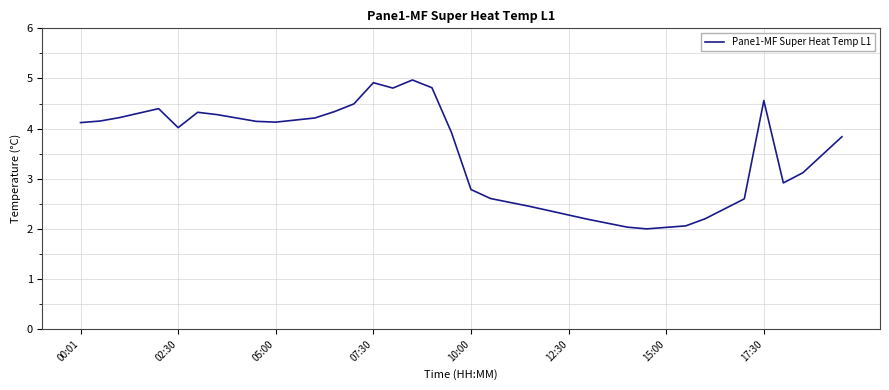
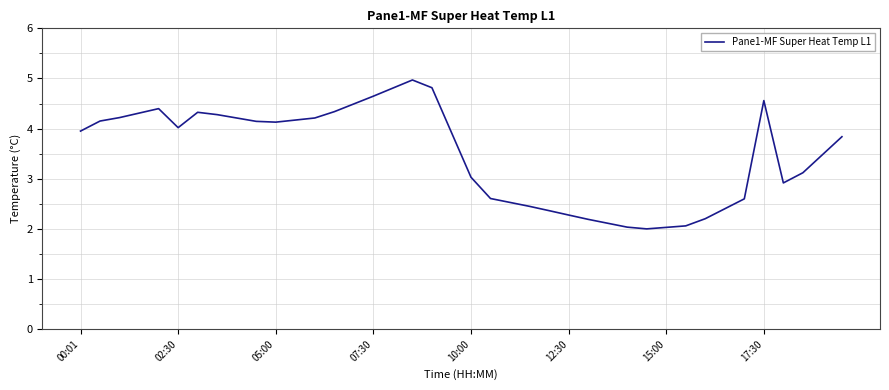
  {
-   "00:01": 4.1,
+   "00:01": 4.0,
    "02:30": 4.0,
    "05:00": 4.1,
-   "07:30": 4.9,
-   "10:00": 2.8,
+   "07:30": 4.6,
+   "10:00": 3.0,
    "12:30": 2.3,
    "15:00": 2.0,
    "17:30": 4.6
  }
